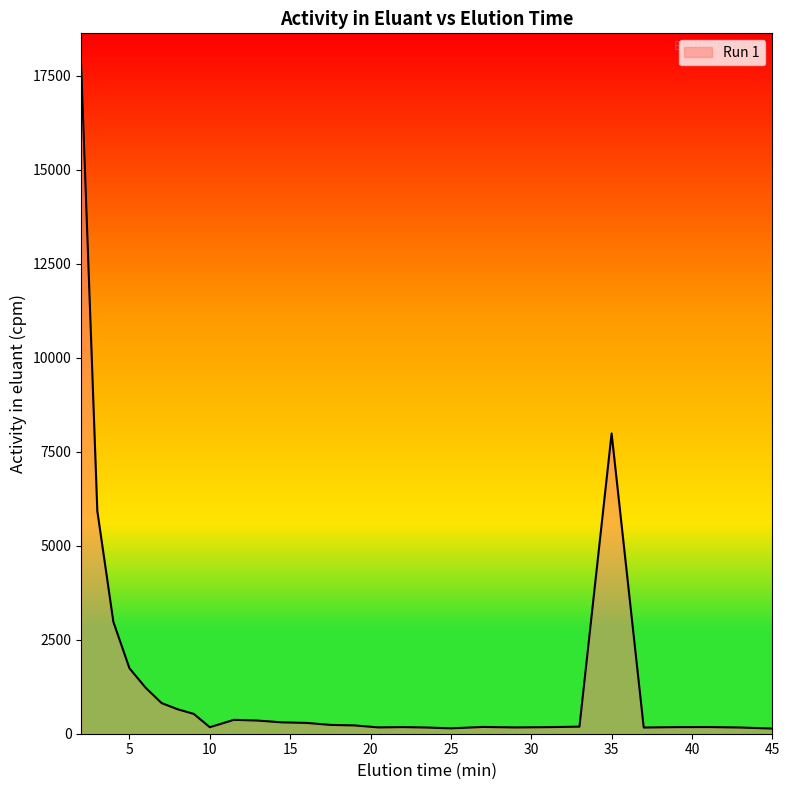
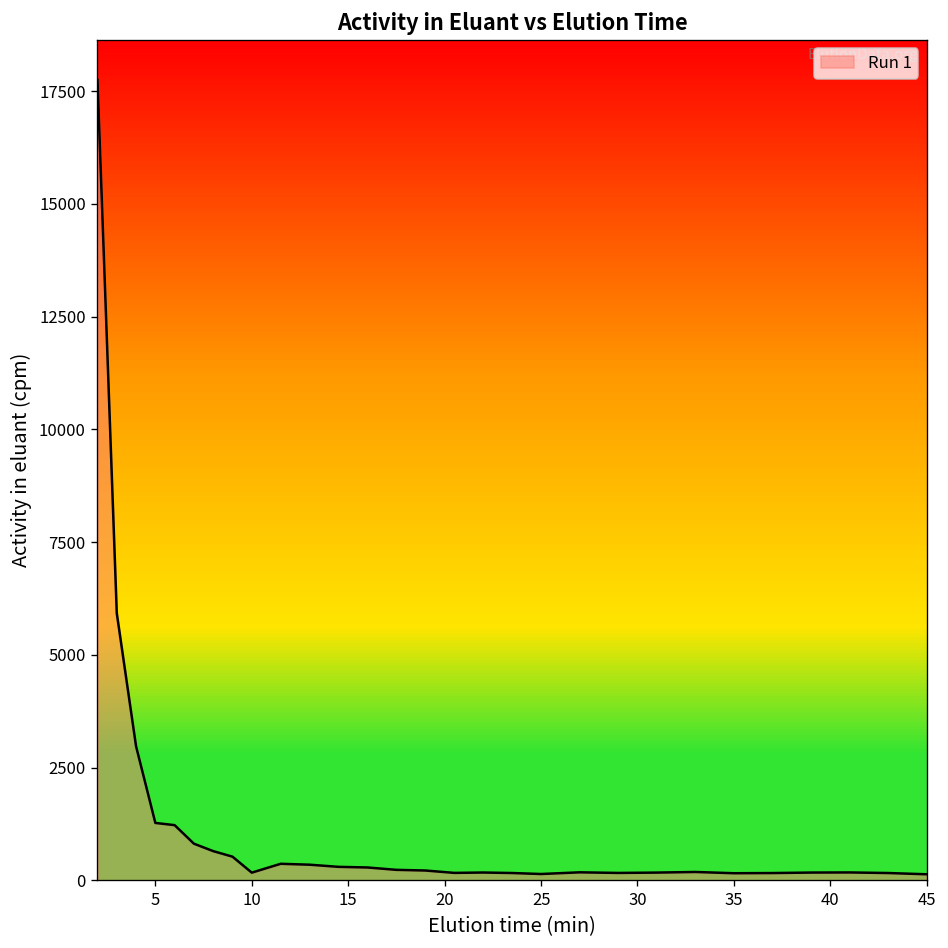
  {
-   "5": 1700,
+   "5": 1300,
    "10": 200,
    "25": 100,
-   "35": 8000,
+   "35": 200,
    "45": 100
  }
